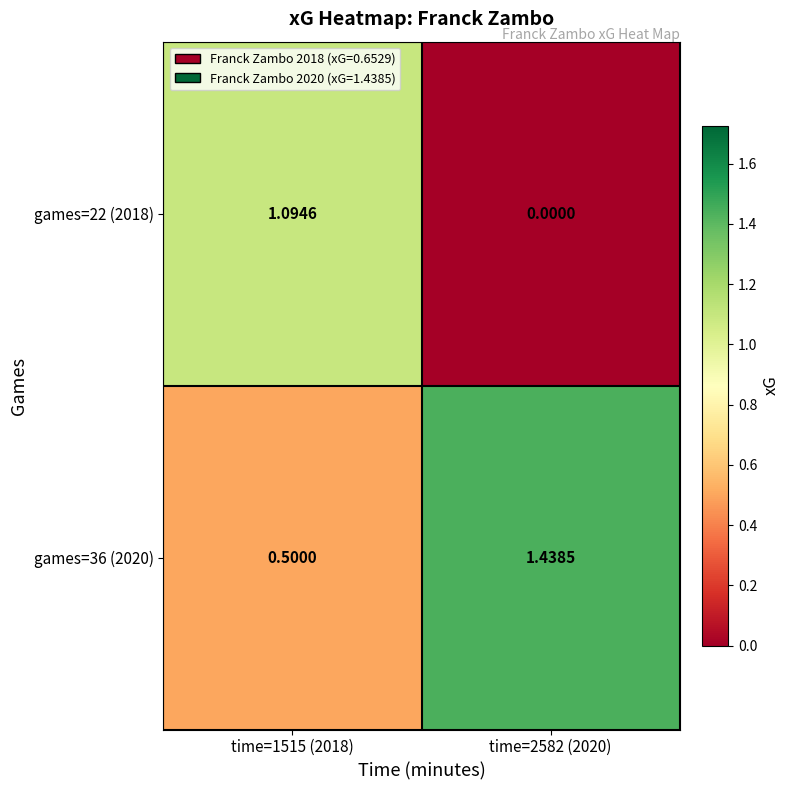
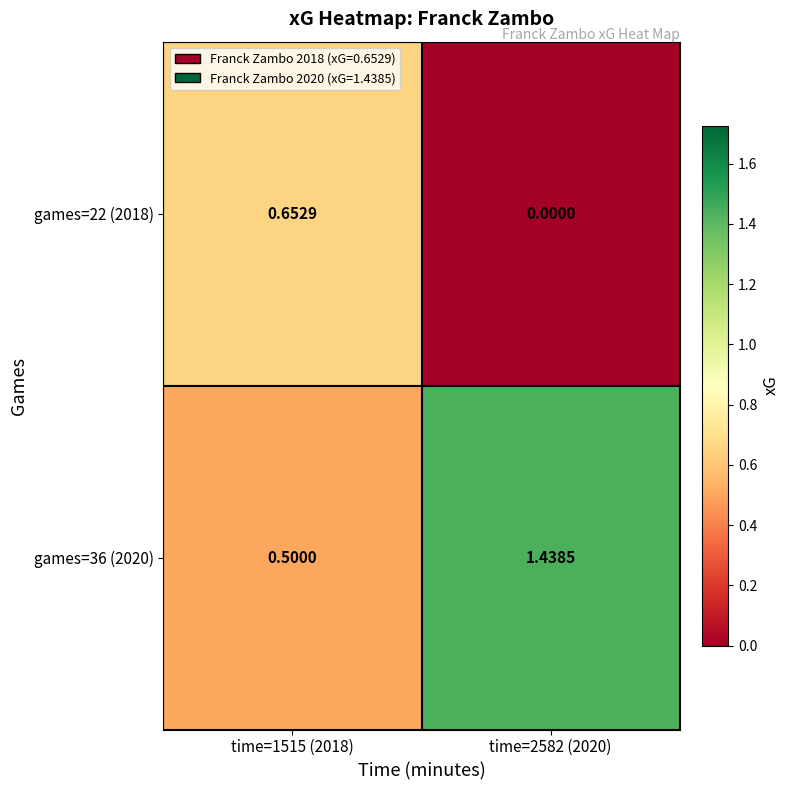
  {
    "games=22 (2018)": {
-     "time=1515 (2018)": 1.0946,
+     "time=1515 (2018)": 0.6529,
      "time=2582 (2020)": 0.0000
    },
    "games=36 (2020)": {
      "time=1515 (2018)": 0.5000,
      "time=2582 (2020)": 1.4385
    }
  }
